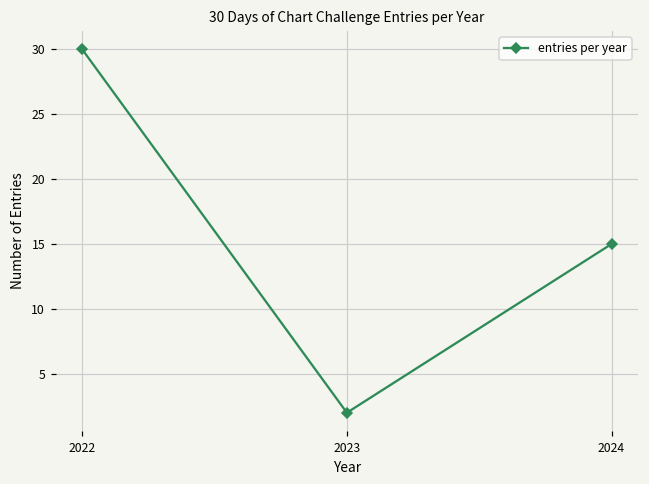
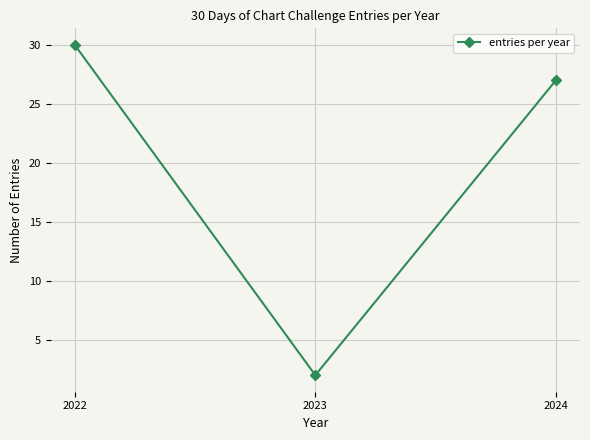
  {
    "2022": 30,
    "2023": 2,
-   "2024": 15
+   "2024": 27
  }
